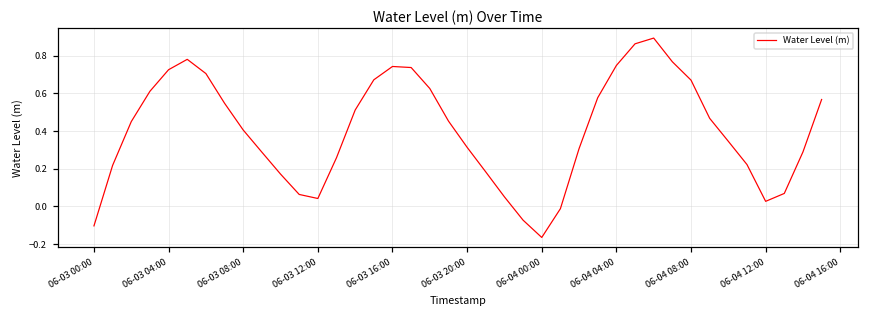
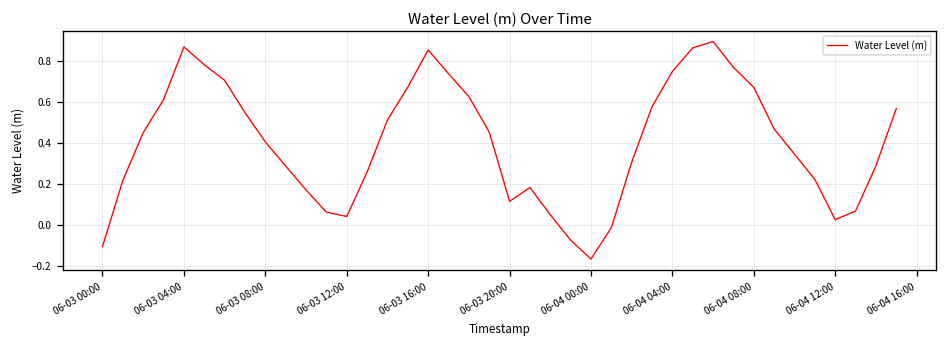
  {
    "06-03 00:00": -0.10,
-   "06-03 04:00": 0.73,
+   "06-03 04:00": 0.87,
    "06-03 08:00": 0.41,
    "06-03 12:00": 0.04,
-   "06-03 16:00": 0.74,
-   "06-03 20:00": 0.31,
+   "06-03 16:00": 0.85,
+   "06-03 20:00": 0.12,
    "06-04 00:00": -0.16,
    "06-04 04:00": 0.75,
    "06-04 08:00": 0.67,
    "06-04 12:00": 0.03
  }
